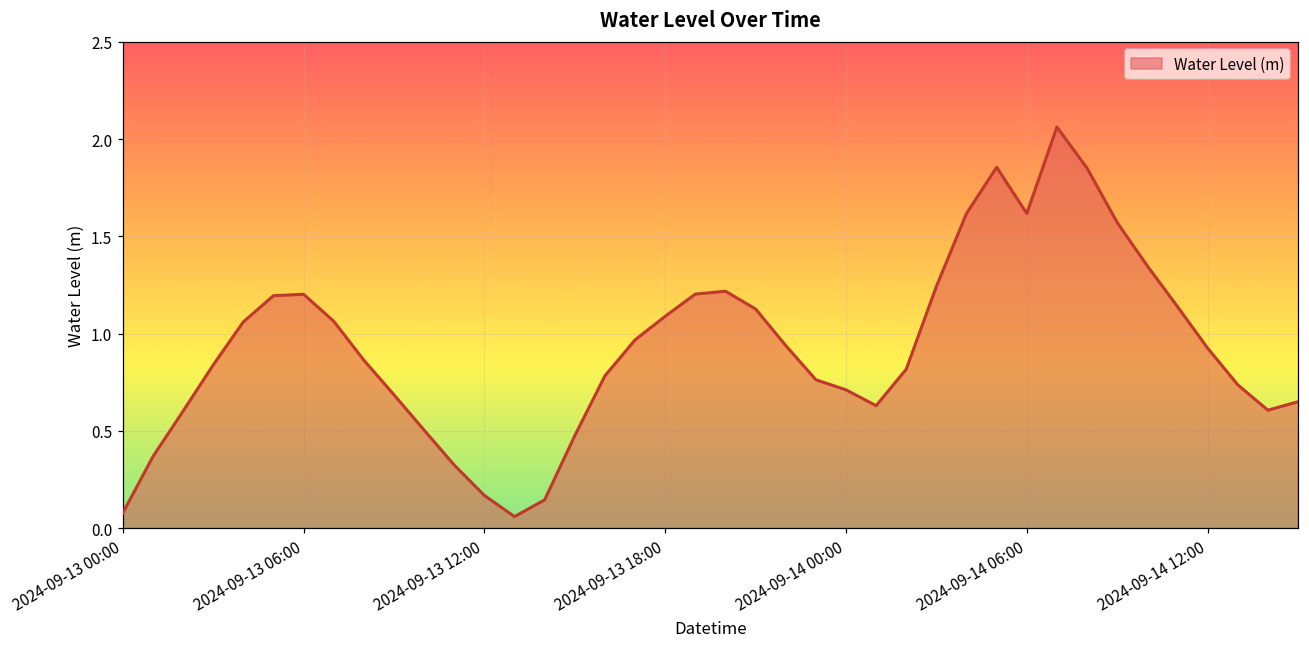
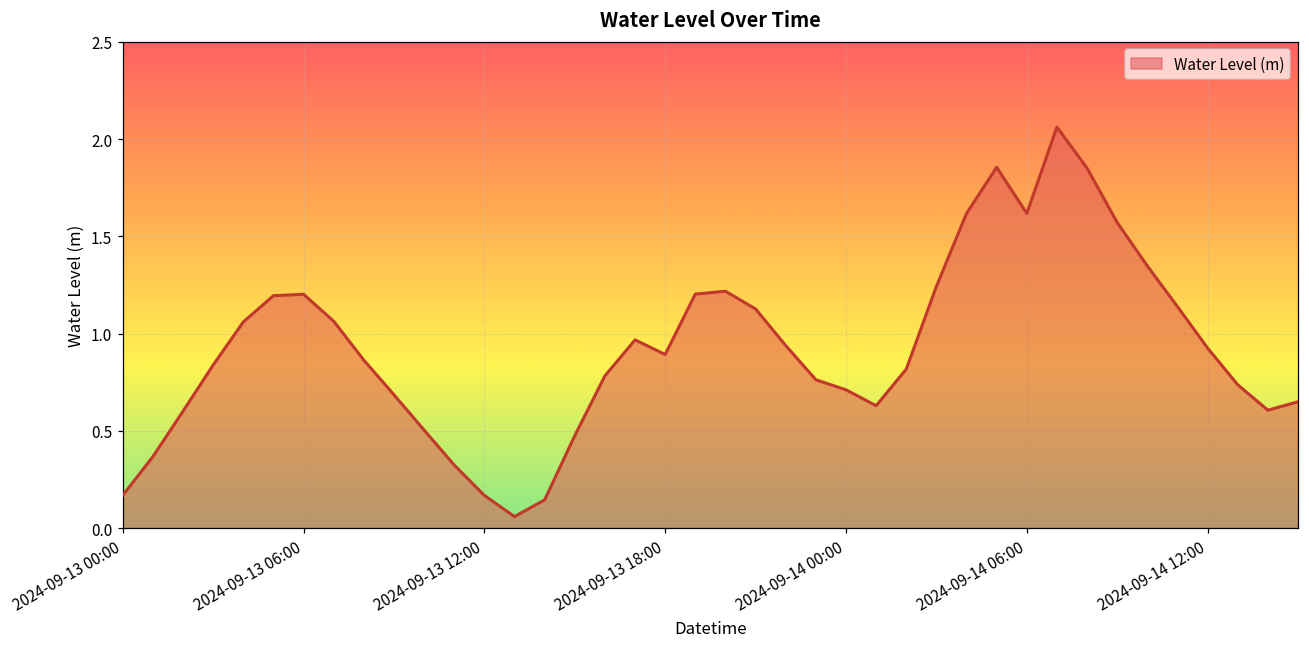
  {
-   "2024-09-13 00:00": 0.08,
+   "2024-09-13 00:00": 0.17,
    "2024-09-13 06:00": 1.20,
    "2024-09-13 12:00": 0.17,
-   "2024-09-13 18:00": 1.09,
+   "2024-09-13 18:00": 0.89,
    "2024-09-14 00:00": 0.71,
    "2024-09-14 06:00": 1.62,
    "2024-09-14 12:00": 0.93
  }
